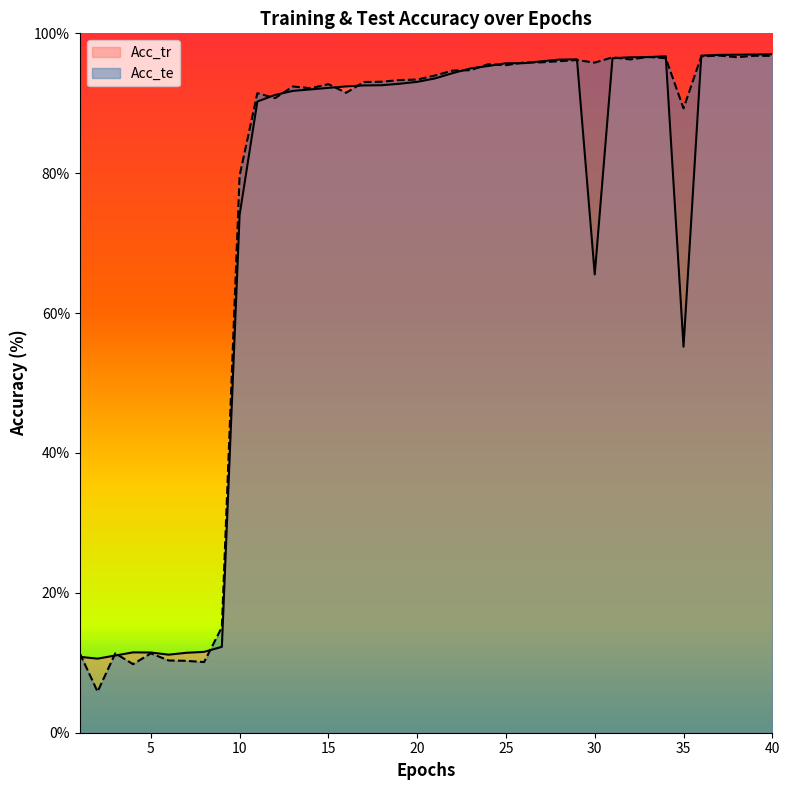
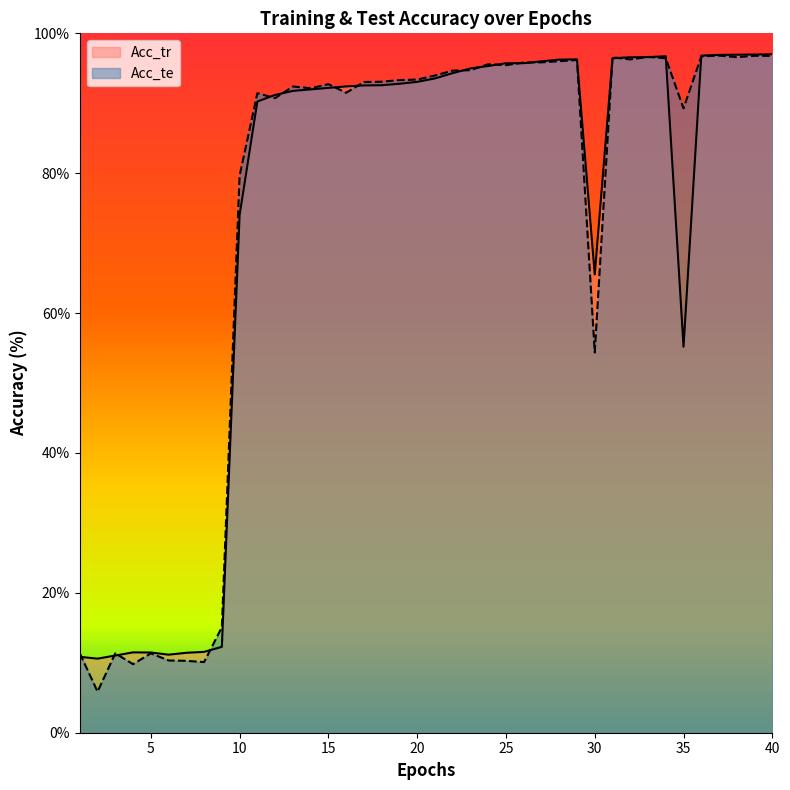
  {
    "Acc_tr": {
      "10": "74%",
      "15": "92%",
      "30": "66%",
      "35": "55%"
    },
    "Acc_te": {
      "10": "80%",
      "15": "93%",
-     "30": "96%",
+     "30": "54%",
      "35": "89%"
    }
  }
